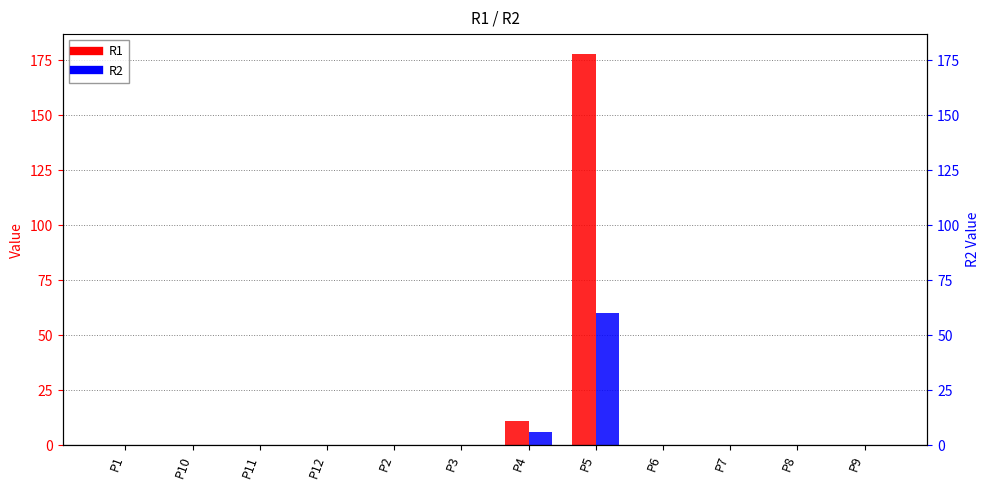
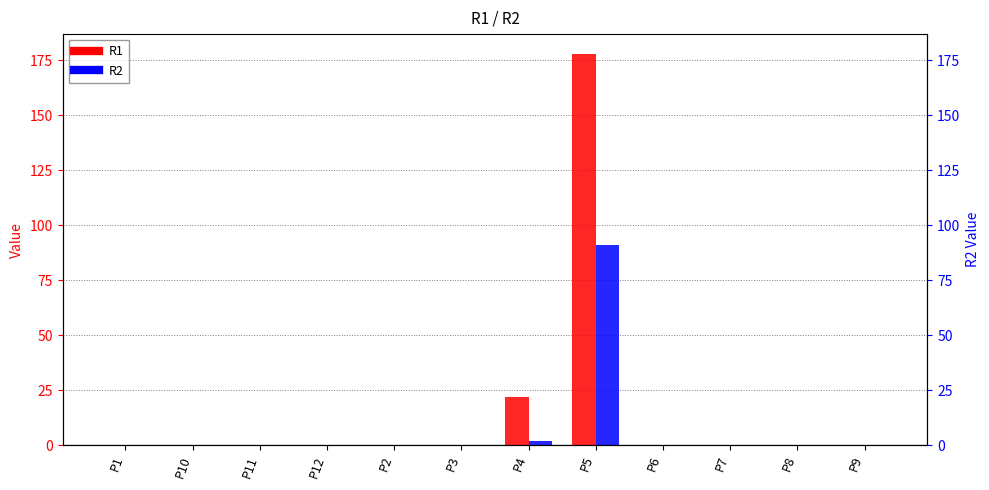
  {
    "R1": {
      "P1": 0,
      "P10": 0,
      "P11": 0,
      "P12": 0,
      "P2": 0,
      "P3": 0,
-     "P4": 11,
+     "P4": 22,
      "P5": 178,
      "P6": 0,
      "P7": 0,
      "P8": 0,
      "P9": 0
    },
    "R2": {
      "P1": 0,
      "P10": 0,
      "P11": 0,
      "P12": 0,
      "P2": 0,
      "P3": 0,
-     "P4": 6,
-     "P5": 60,
+     "P4": 2,
+     "P5": 91,
      "P6": 0,
      "P7": 0,
      "P8": 0,
      "P9": 0
    }
  }
